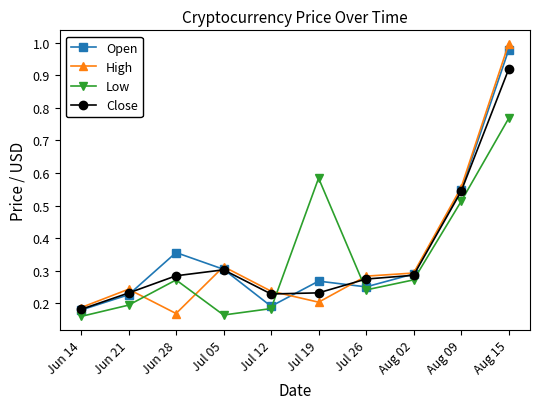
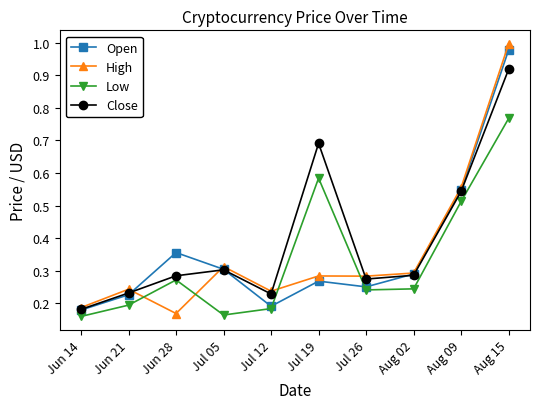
  {
    "Open": {
      "Jun 28": 0.36,
      "Jul 19": 0.27,
      "Jul 26": 0.25,
      "Aug 15": 0.98
    },
    "High": {
      "Jun 21": 0.24,
      "Jun 28": 0.17,
      "Jul 05": 0.31,
      "Jul 12": 0.24,
-     "Jul 19": 0.20,
+     "Jul 19": 0.28,
      "Jul 26": 0.28,
      "Aug 09": 0.56,
      "Aug 15": 1.00
    },
    "Low": {
      "Jun 14": 0.16,
      "Jun 21": 0.19,
      "Jun 28": 0.27,
      "Jul 05": 0.16,
      "Jul 19": 0.58,
      "Jul 26": 0.24,
-     "Aug 02": 0.27,
+     "Aug 02": 0.24,
      "Aug 09": 0.51,
      "Aug 15": 0.77
    },
    "Close": {
      "Jun 28": 0.28,
      "Jul 12": 0.23,
-     "Jul 19": 0.23,
+     "Jul 19": 0.69,
      "Jul 26": 0.27,
      "Aug 15": 0.92
    }
  }
